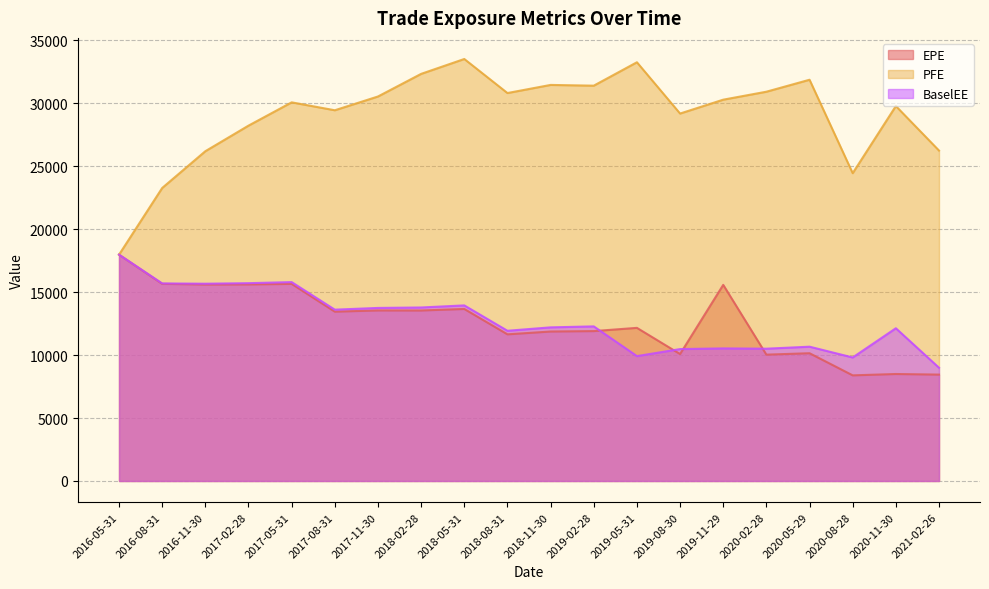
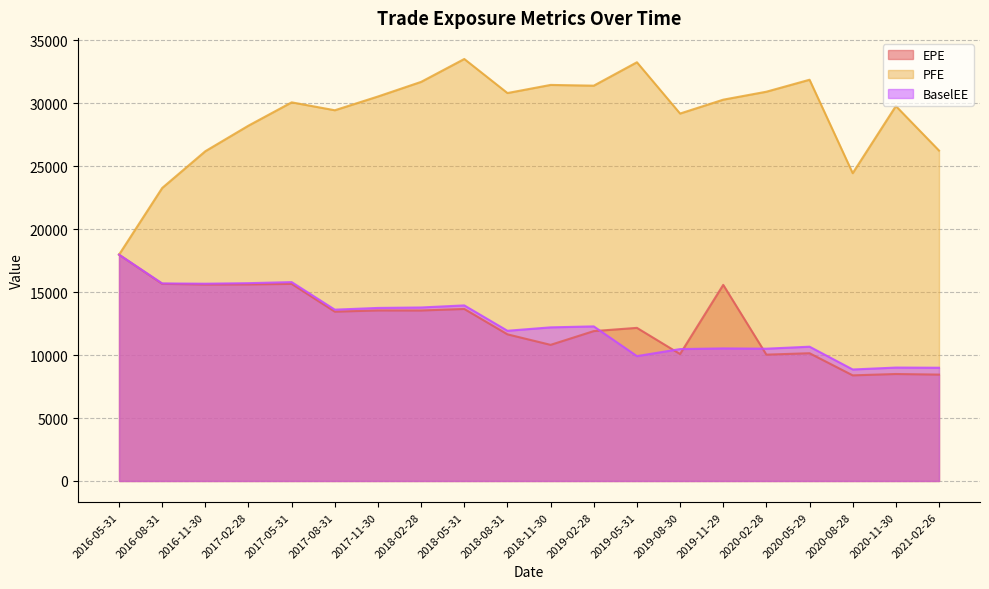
  {
    "EPE": {
      "2018-02-28": 13500,
      "2018-05-31": 13700,
      "2018-08-31": 11600,
-     "2018-11-30": 11900,
+     "2018-11-30": 10800,
      "2019-02-28": 11900,
      "2019-05-31": 12200,
      "2019-08-30": 10100,
      "2019-11-29": 15600,
      "2020-02-28": 10000,
      "2020-05-29": 10100,
      "2020-08-28": 8400,
      "2020-11-30": 8500,
      "2021-02-26": 8400
    },
    "PFE": {
      "2016-08-31": 23300,
      "2016-11-30": 26200,
      "2017-02-28": 28200,
      "2017-05-31": 30100,
      "2017-08-31": 29400,
      "2017-11-30": 30500,
-     "2018-02-28": 32300,
+     "2018-02-28": 31700,
      "2018-05-31": 33500,
      "2018-08-31": 30800,
      "2018-11-30": 31500,
      "2019-02-28": 31400,
      "2019-05-31": 33200,
      "2019-08-30": 29200,
      "2019-11-29": 30300,
      "2020-02-28": 30900,
      "2020-05-29": 31900,
      "2020-08-28": 24400,
      "2020-11-30": 29800,
      "2021-02-26": 26200
    },
    "BaselEE": {
      "2018-02-28": 13800,
      "2018-05-31": 13900,
      "2018-08-31": 11900,
      "2018-11-30": 12200,
      "2019-02-28": 12300,
      "2019-05-31": 9900,
      "2019-08-30": 10500,
      "2019-11-29": 10500,
      "2020-02-28": 10500,
      "2020-05-29": 10700,
-     "2020-08-28": 9800,
-     "2020-11-30": 12100,
+     "2020-08-28": 8900,
+     "2020-11-30": 9000,
      "2021-02-26": 9000
    }
  }
